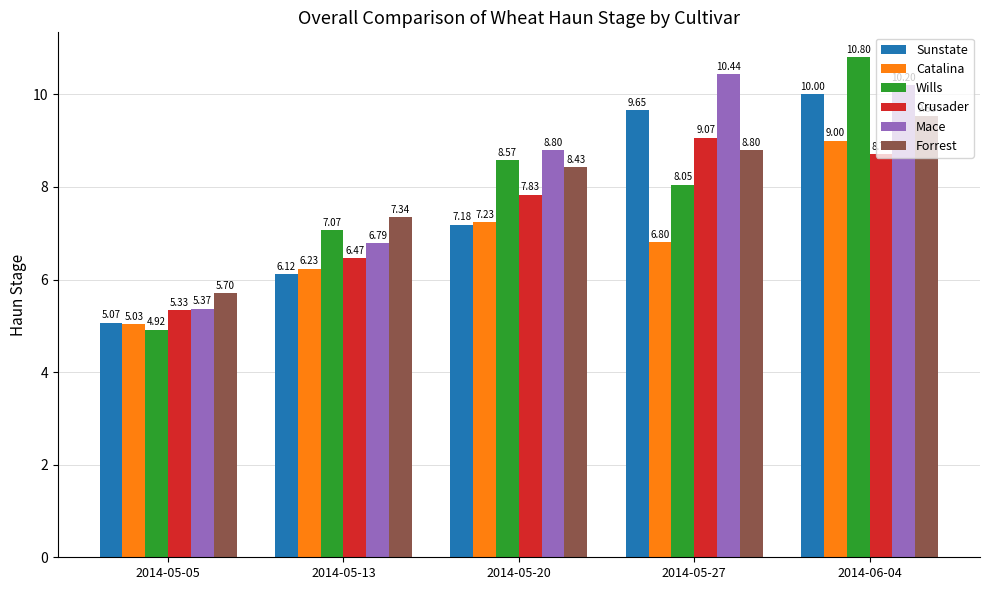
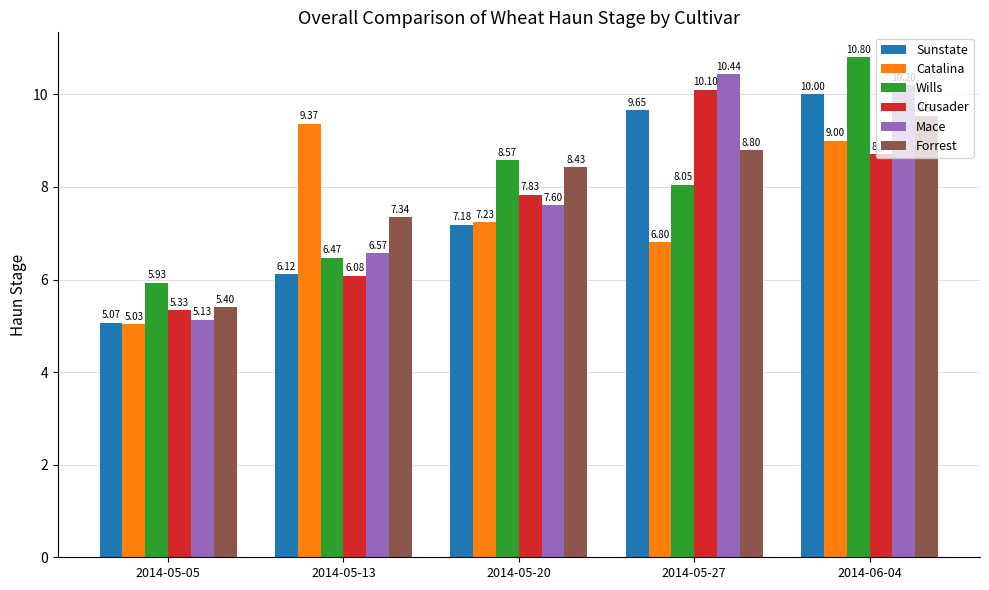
  {
    "Sunstate": {
      "2014-05-05": 5.07,
      "2014-05-13": 6.12,
      "2014-05-20": 7.18,
      "2014-05-27": 9.65,
      "2014-06-04": 10.00
    },
    "Catalina": {
      "2014-05-05": 5.03,
-     "2014-05-13": 6.23,
+     "2014-05-13": 9.37,
      "2014-05-20": 7.23,
      "2014-05-27": 6.80,
      "2014-06-04": 9.00
    },
    "Wills": {
-     "2014-05-05": 4.92,
-     "2014-05-13": 7.07,
+     "2014-05-05": 5.93,
+     "2014-05-13": 6.47,
      "2014-05-20": 8.57,
      "2014-05-27": 8.05,
      "2014-06-04": 10.80
    },
    "Crusader": {
      "2014-05-05": 5.33,
-     "2014-05-13": 6.47,
+     "2014-05-13": 6.08,
      "2014-05-20": 7.83,
-     "2014-05-27": 9.07
+     "2014-05-27": 10.10
    },
    "Mace": {
-     "2014-05-05": 5.37,
-     "2014-05-13": 6.79,
-     "2014-05-20": 8.80,
+     "2014-05-05": 5.13,
+     "2014-05-13": 6.57,
+     "2014-05-20": 7.60,
      "2014-05-27": 10.44
    },
    "Forrest": {
-     "2014-05-05": 5.70,
+     "2014-05-05": 5.40,
      "2014-05-13": 7.34,
      "2014-05-20": 8.43,
      "2014-05-27": 8.80
    }
  }
